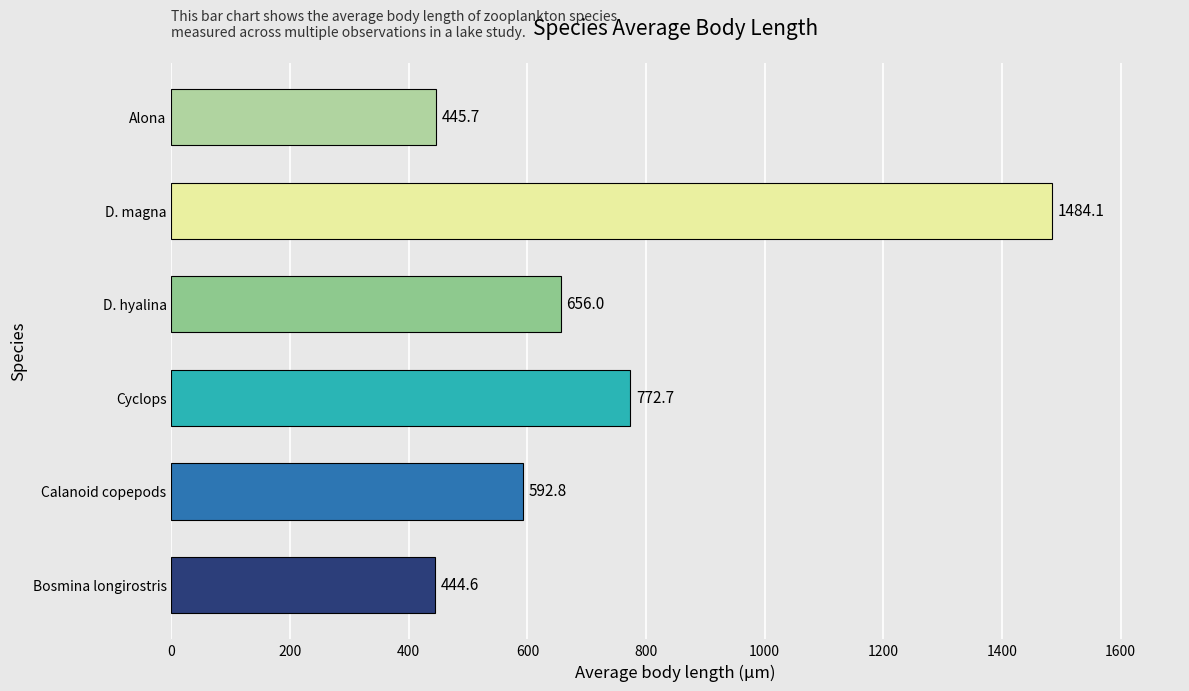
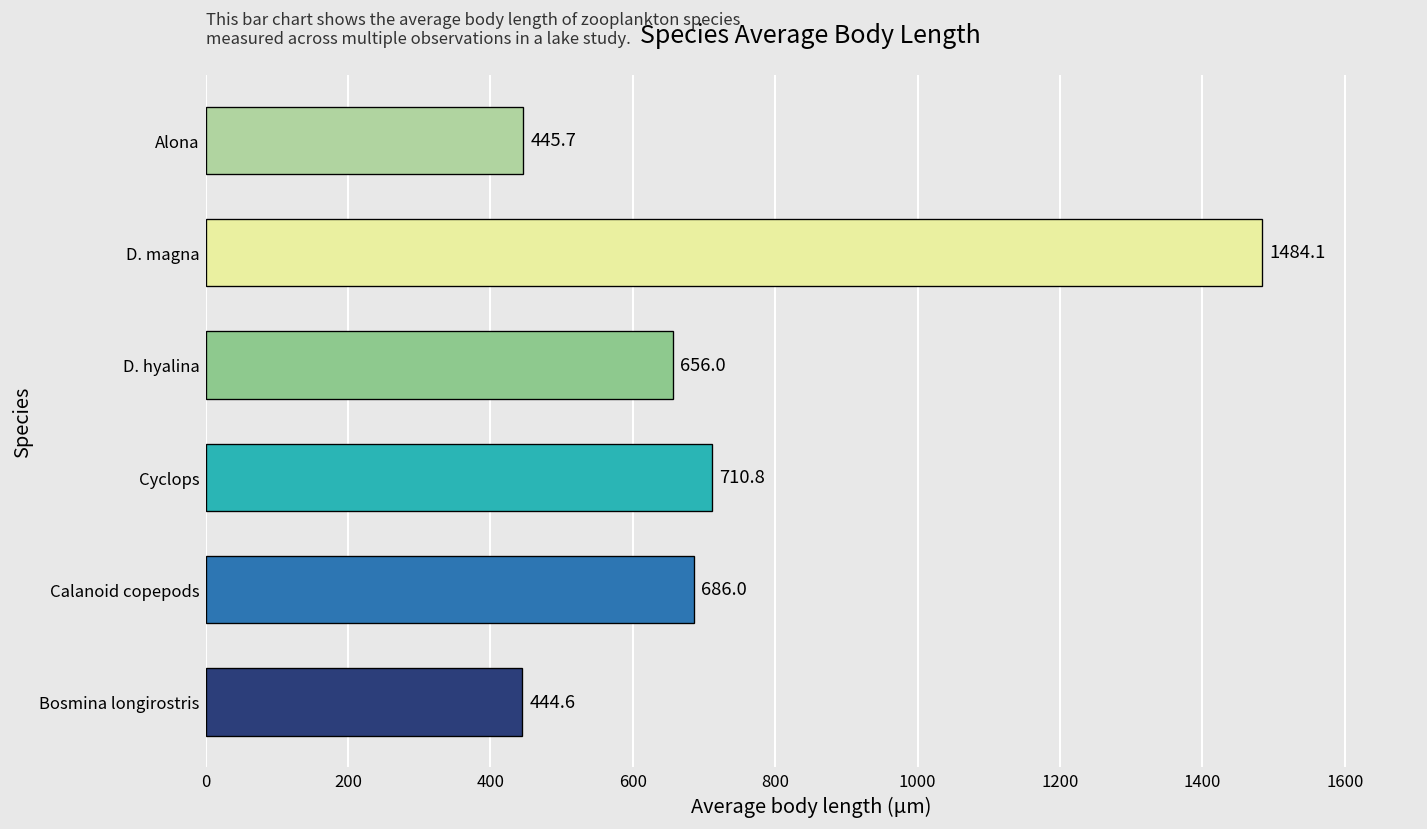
  {
    "Alona": 445.7,
    "D. magna": 1484.1,
    "D. hyalina": 656.0,
-   "Cyclops": 772.7,
-   "Calanoid copepods": 592.8,
+   "Cyclops": 710.8,
+   "Calanoid copepods": 686.0,
    "Bosmina longirostris": 444.6
  }
